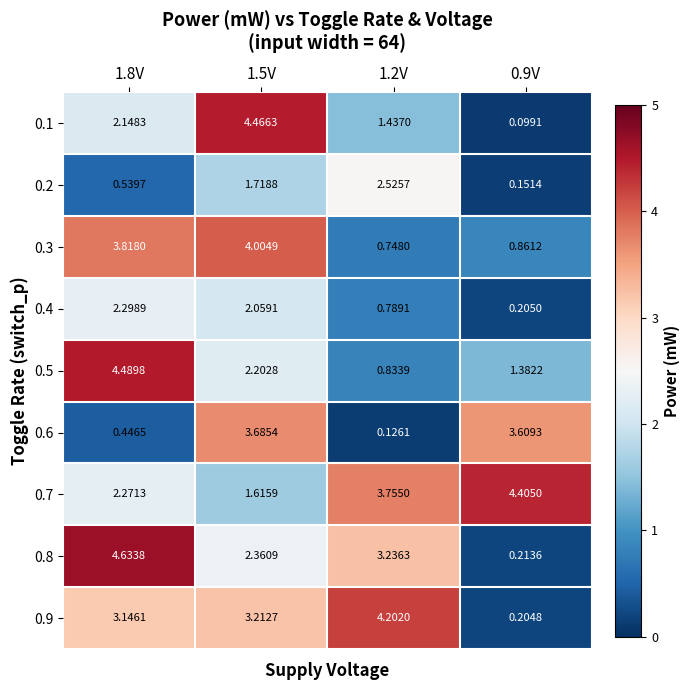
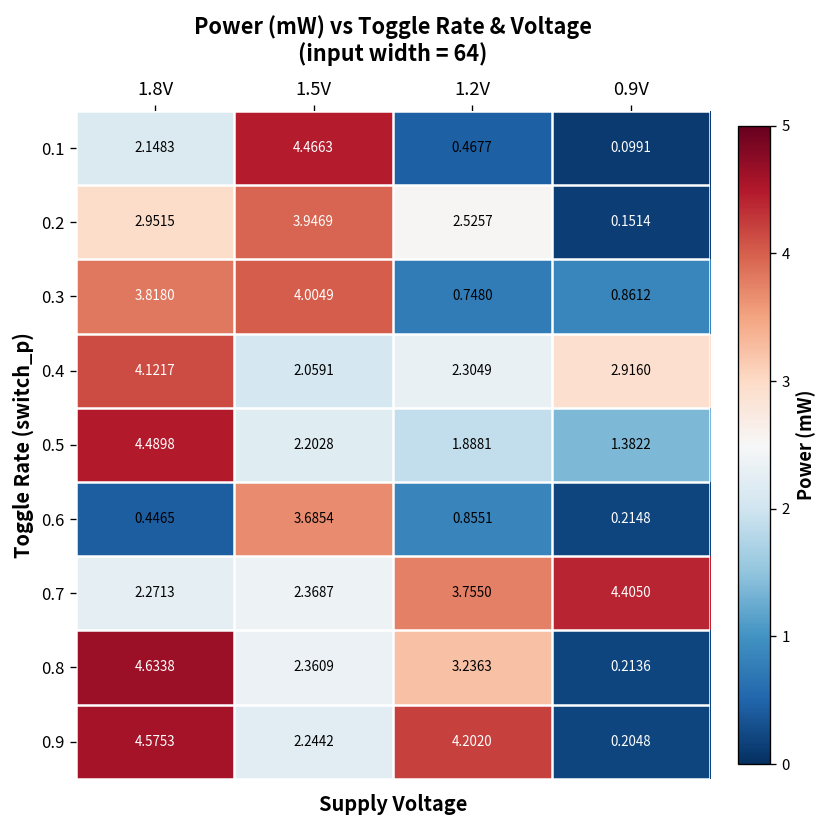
  {
    "0.1": {
      "1.8V": 2.1483,
      "1.5V": 4.4663,
-     "1.2V": 1.4370,
+     "1.2V": 0.4677,
      "0.9V": 0.0991
    },
    "0.2": {
-     "1.8V": 0.5397,
-     "1.5V": 1.7188,
+     "1.8V": 2.9515,
+     "1.5V": 3.9469,
      "1.2V": 2.5257,
      "0.9V": 0.1514
    },
    "0.3": {
      "1.8V": 3.8180,
      "1.5V": 4.0049,
      "1.2V": 0.7480,
      "0.9V": 0.8612
    },
    "0.4": {
-     "1.8V": 2.2989,
+     "1.8V": 4.1217,
      "1.5V": 2.0591,
-     "1.2V": 0.7891,
-     "0.9V": 0.2050
+     "1.2V": 2.3049,
+     "0.9V": 2.9160
    },
    "0.5": {
      "1.8V": 4.4898,
      "1.5V": 2.2028,
-     "1.2V": 0.8339,
+     "1.2V": 1.8881,
      "0.9V": 1.3822
    },
    "0.6": {
      "1.8V": 0.4465,
      "1.5V": 3.6854,
-     "1.2V": 0.1261,
-     "0.9V": 3.6093
+     "1.2V": 0.8551,
+     "0.9V": 0.2148
    },
    "0.7": {
      "1.8V": 2.2713,
-     "1.5V": 1.6159,
+     "1.5V": 2.3687,
      "1.2V": 3.7550,
      "0.9V": 4.4050
    },
    "0.8": {
      "1.8V": 4.6338,
      "1.5V": 2.3609,
      "1.2V": 3.2363,
      "0.9V": 0.2136
    },
    "0.9": {
-     "1.8V": 3.1461,
-     "1.5V": 3.2127,
+     "1.8V": 4.5753,
+     "1.5V": 2.2442,
      "1.2V": 4.2020,
      "0.9V": 0.2048
    }
  }
